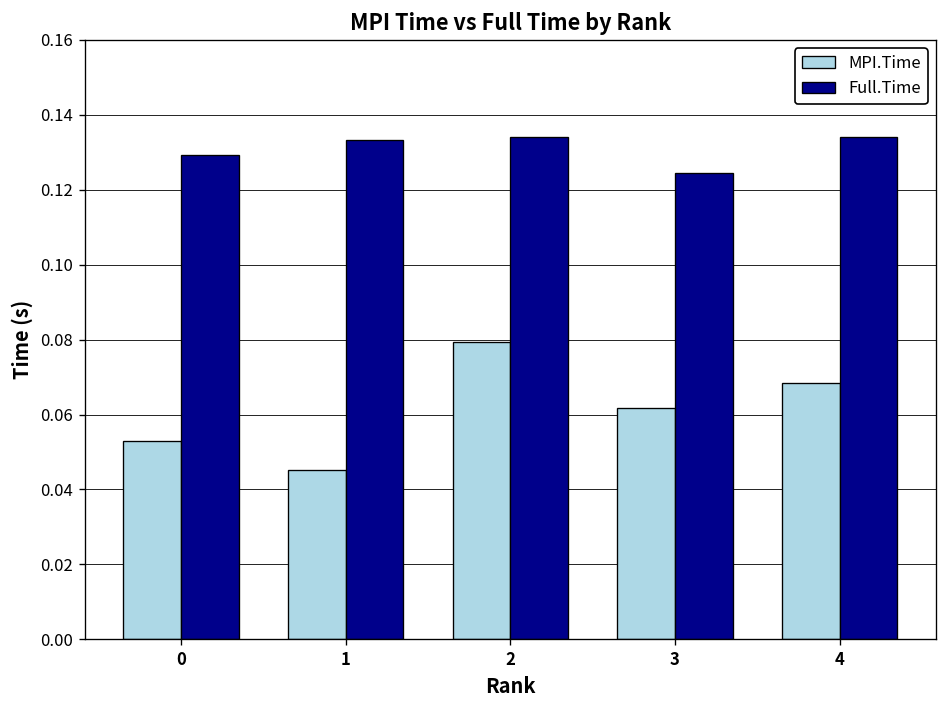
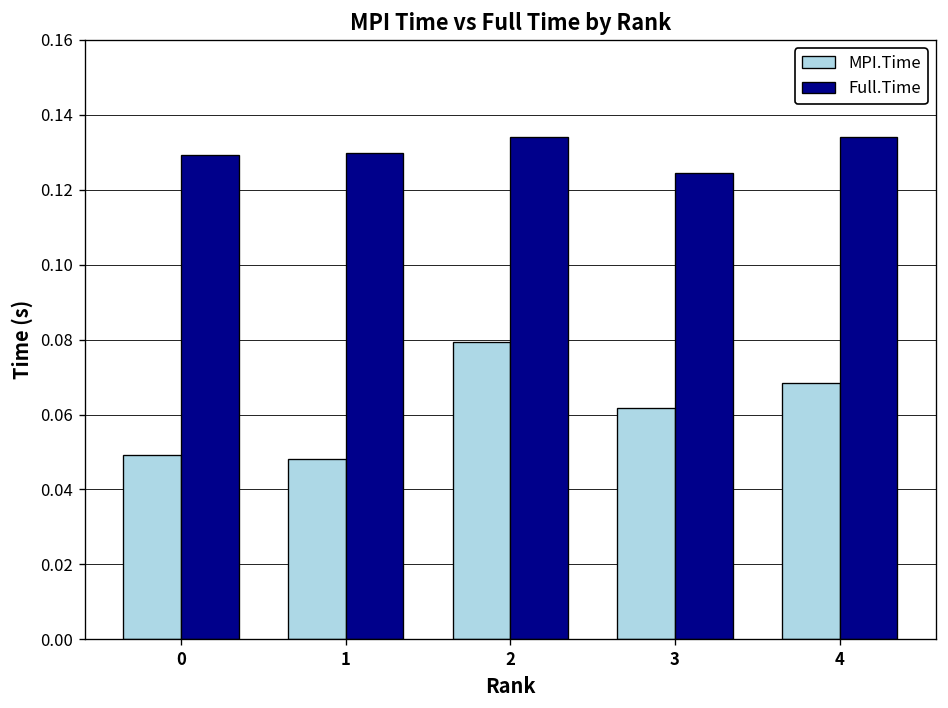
  {
    "MPI.Time": {
-     "0": 0.053,
-     "1": 0.045,
+     "0": 0.049,
+     "1": 0.048,
      "2": 0.079,
      "3": 0.062,
      "4": 0.068
    },
    "Full.Time": {
      "0": 0.129,
-     "1": 0.133,
+     "1": 0.130,
      "2": 0.134,
      "3": 0.125,
      "4": 0.134
    }
  }
